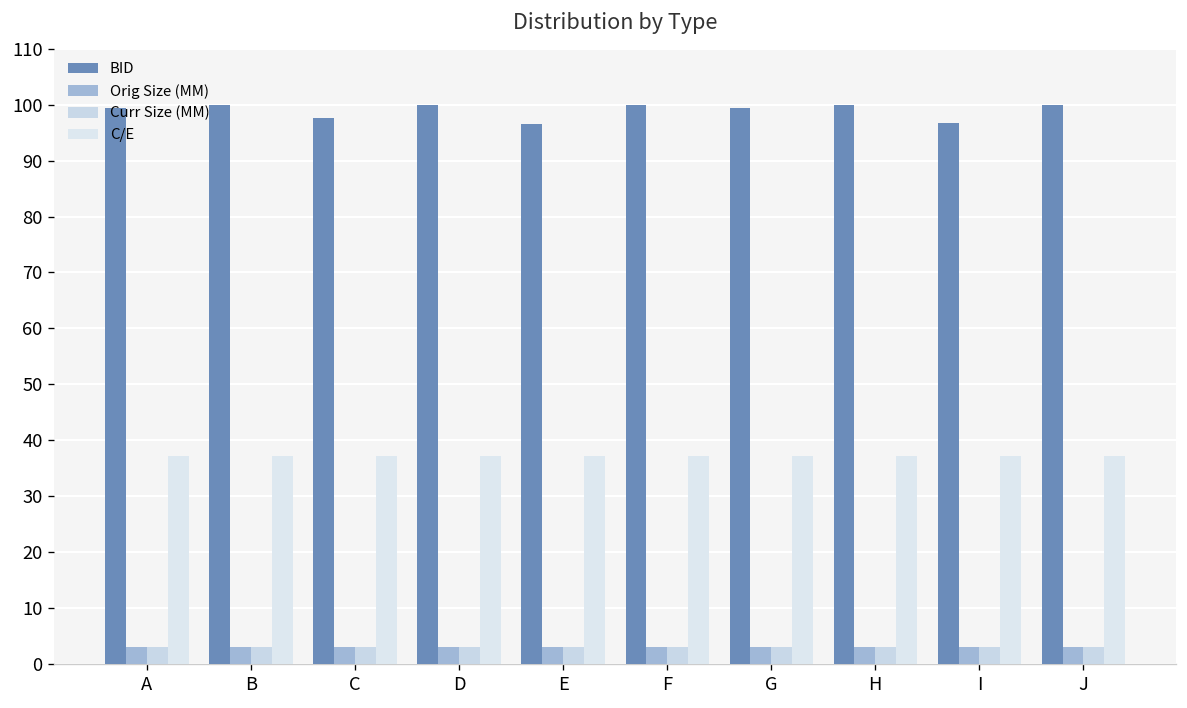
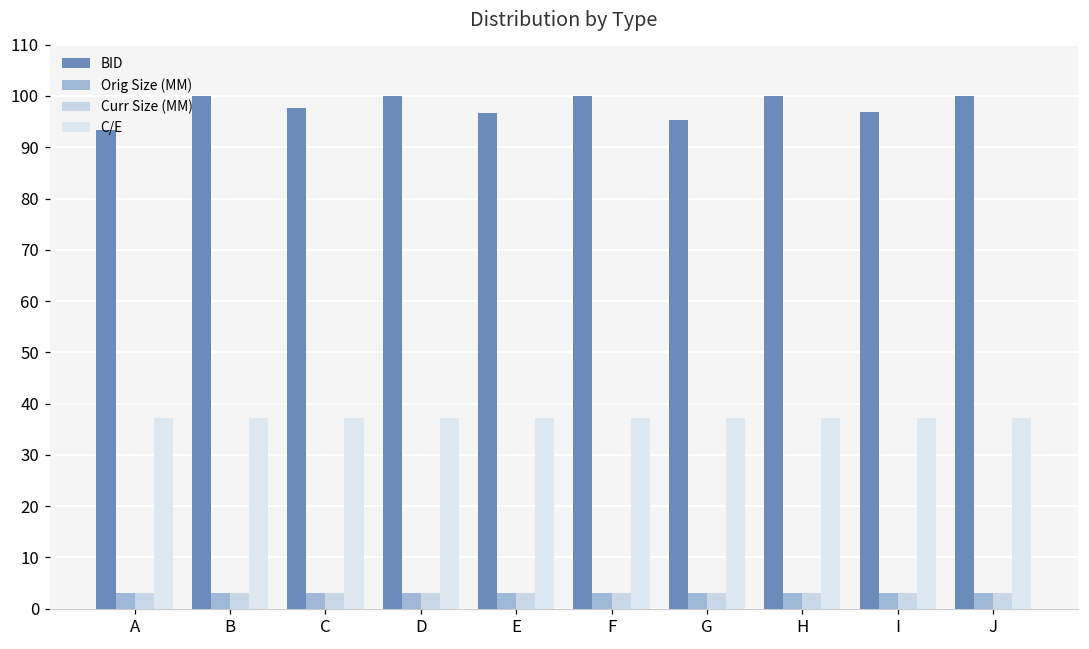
  {
    "BID": {
-     "A": 99,
+     "A": 93,
      "B": 100,
      "C": 98,
      "D": 100,
      "E": 97,
      "F": 100,
-     "G": 99,
+     "G": 95,
      "H": 100,
      "I": 97,
      "J": 100
    }
  }
